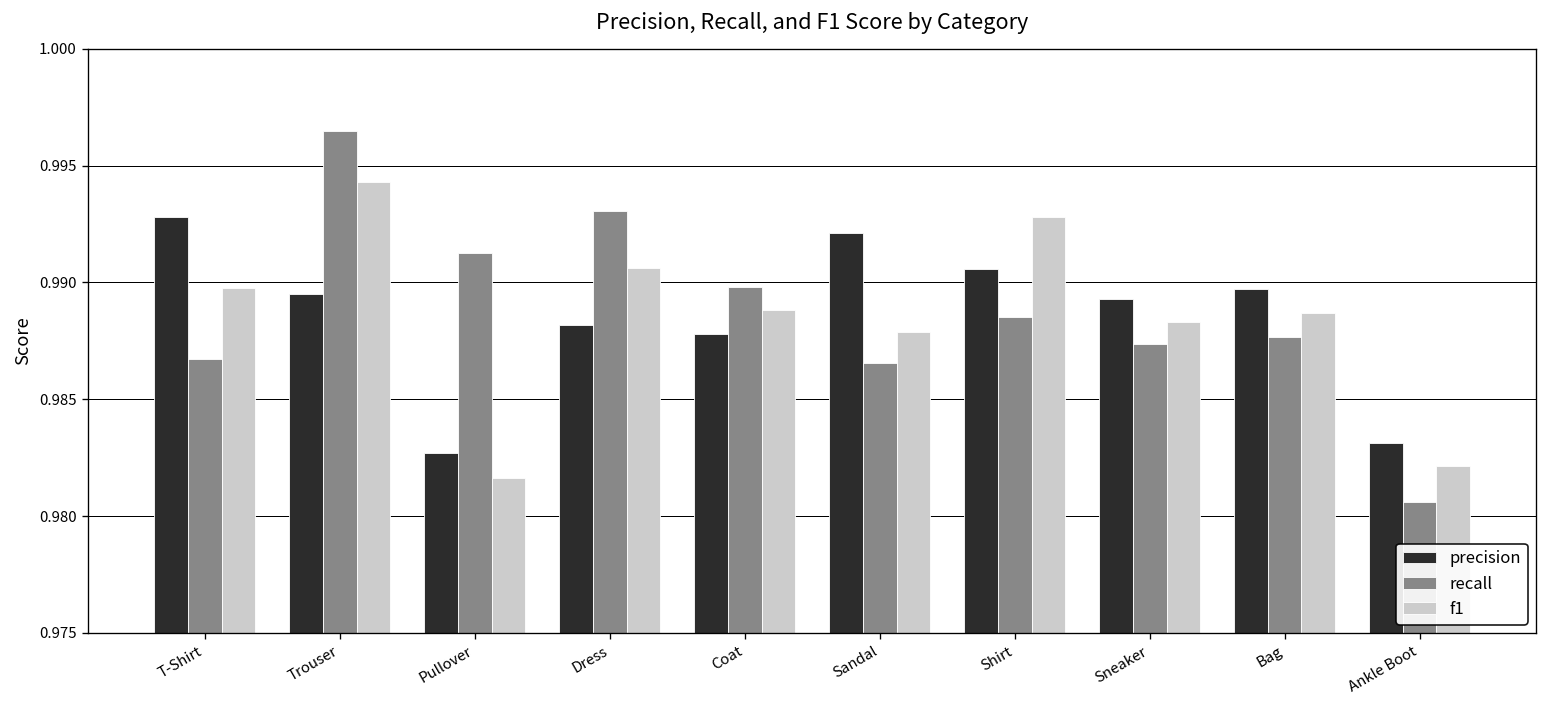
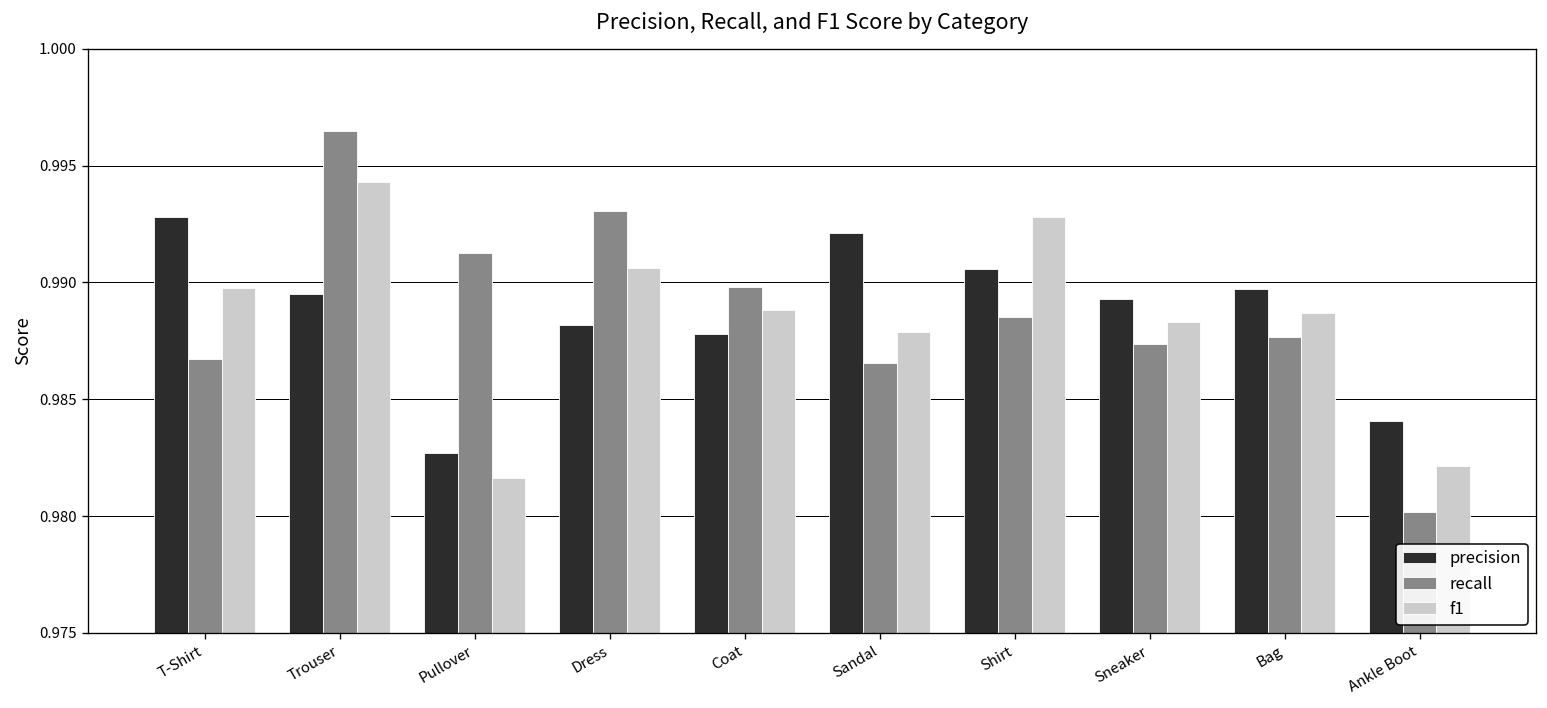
  {
    "precision": {
      "T-Shirt": 0.9928,
      "Trouser": 0.9895,
      "Pullover": 0.9827,
      "Dress": 0.9882,
      "Coat": 0.9878,
      "Sandal": 0.9921,
      "Shirt": 0.9906,
      "Sneaker": 0.9893,
      "Bag": 0.9897,
-     "Ankle Boot": 0.9831
+     "Ankle Boot": 0.9841
    },
    "recall": {
      "T-Shirt": 0.9867,
      "Trouser": 0.9965,
      "Pullover": 0.9913,
      "Dress": 0.9931,
      "Coat": 0.9898,
      "Sandal": 0.9865,
      "Shirt": 0.9885,
      "Sneaker": 0.9874,
      "Bag": 0.9877,
-     "Ankle Boot": 0.9806
+     "Ankle Boot": 0.9802
    },
    "f1": {
      "T-Shirt": 0.9898,
      "Trouser": 0.9943,
      "Pullover": 0.9816,
      "Dress": 0.9906,
      "Coat": 0.9888,
      "Sandal": 0.9879,
      "Shirt": 0.9928,
      "Sneaker": 0.9883,
      "Bag": 0.9887,
      "Ankle Boot": 0.9821
    }
  }
